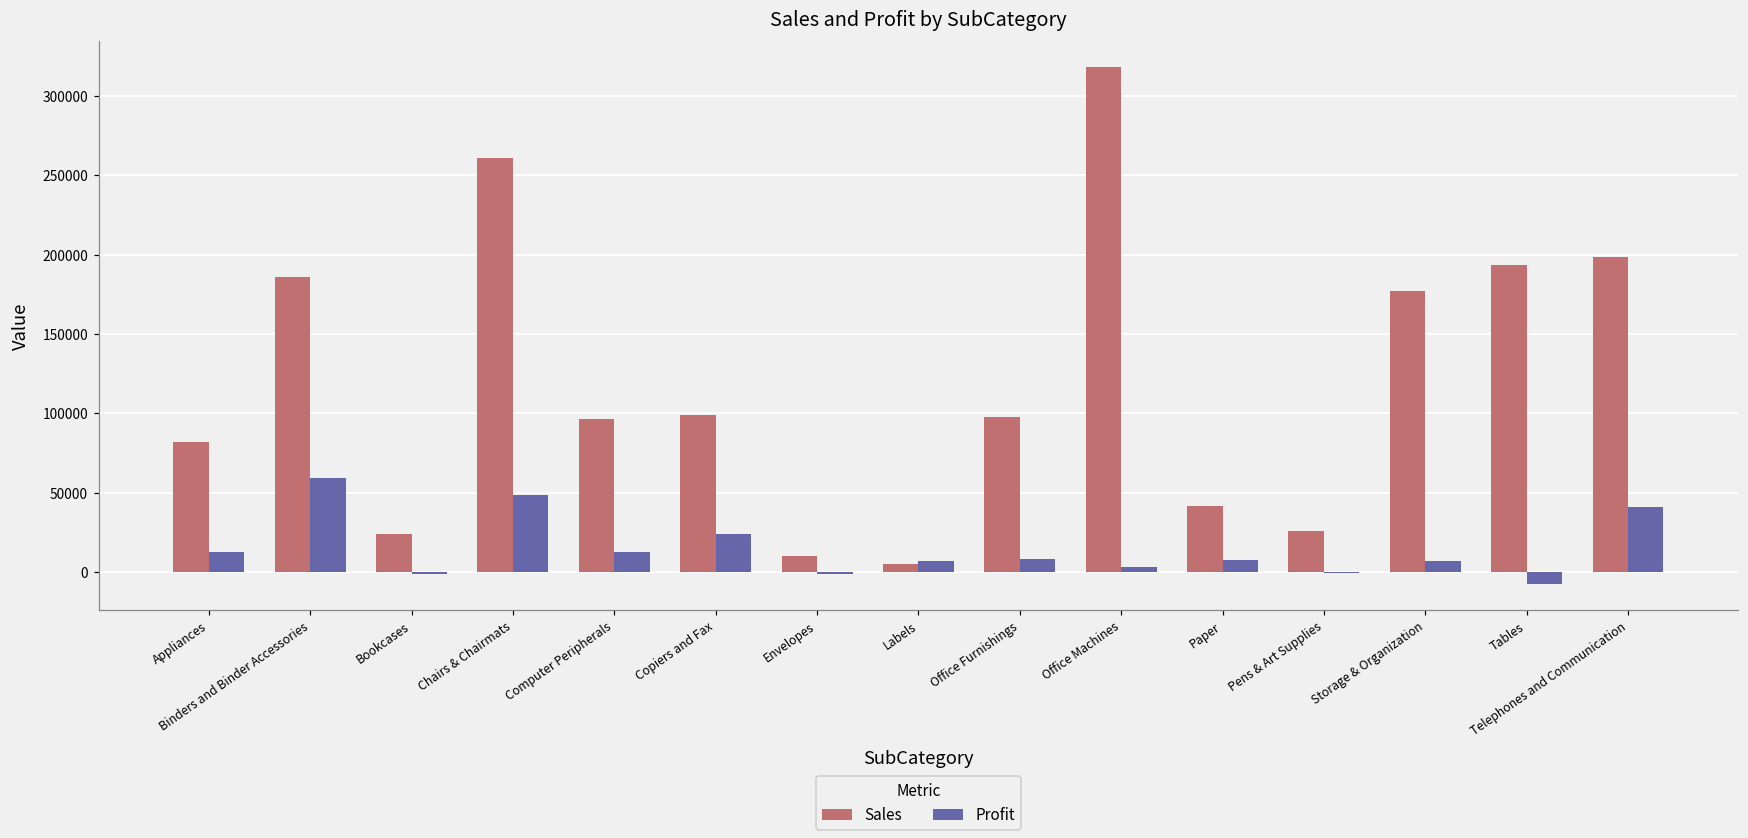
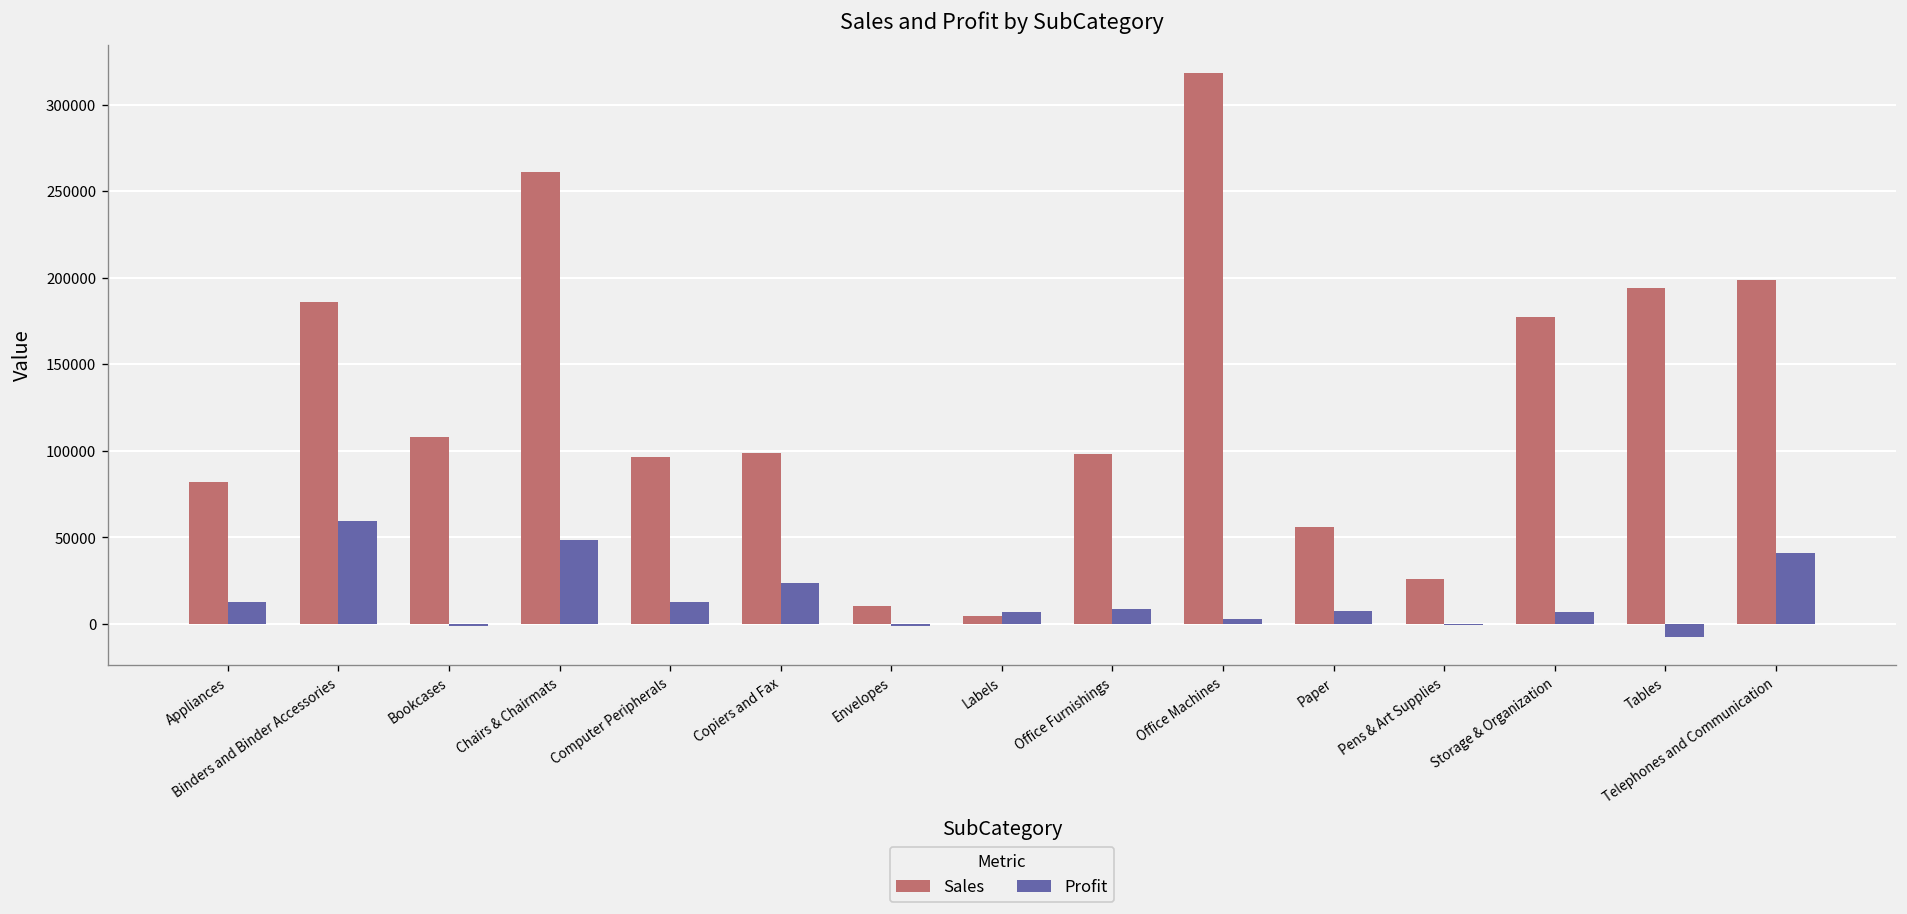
  {
    "Sales": {
      "Appliances": 82000,
      "Binders and Binder Accessories": 186000,
-     "Bookcases": 24000,
+     "Bookcases": 108000,
      "Chairs & Chairmats": 261000,
      "Computer Peripherals": 96000,
      "Copiers and Fax": 99000,
      "Envelopes": 10000,
      "Labels": 5000,
      "Office Furnishings": 98000,
      "Office Machines": 318000,
-     "Paper": 41000,
+     "Paper": 56000,
      "Pens & Art Supplies": 26000,
      "Storage & Organization": 177000,
      "Tables": 194000,
      "Telephones and Communication": 199000
    },
    "Profit": {
      "Appliances": 13000,
      "Binders and Binder Accessories": 59000,
      "Chairs & Chairmats": 49000,
      "Computer Peripherals": 12000,
      "Copiers and Fax": 24000,
      "Labels": 7000,
      "Office Furnishings": 9000,
      "Office Machines": 3000,
      "Paper": 8000,
      "Storage & Organization": 7000,
      "Tables": -7000,
      "Telephones and Communication": 41000
    }
  }
